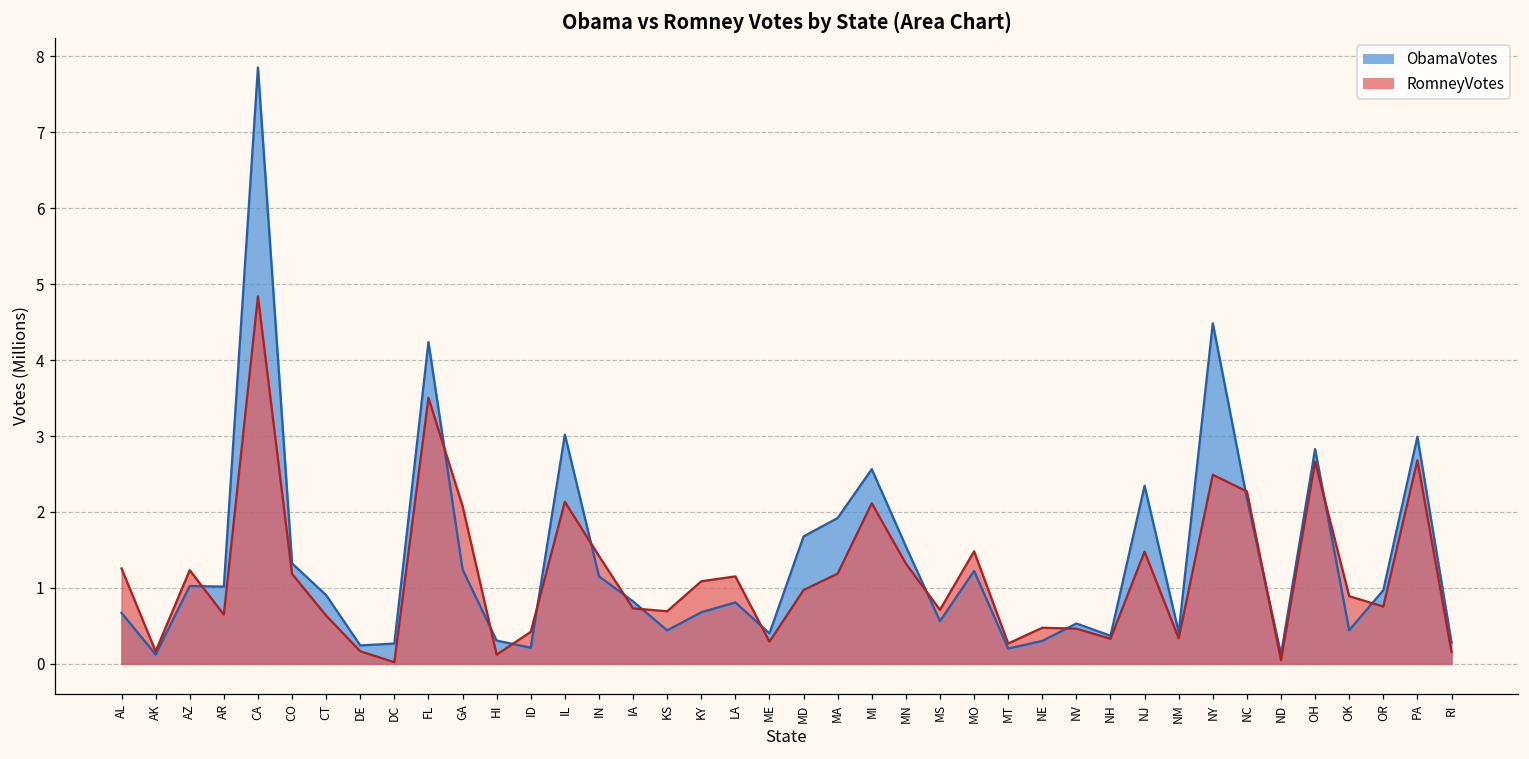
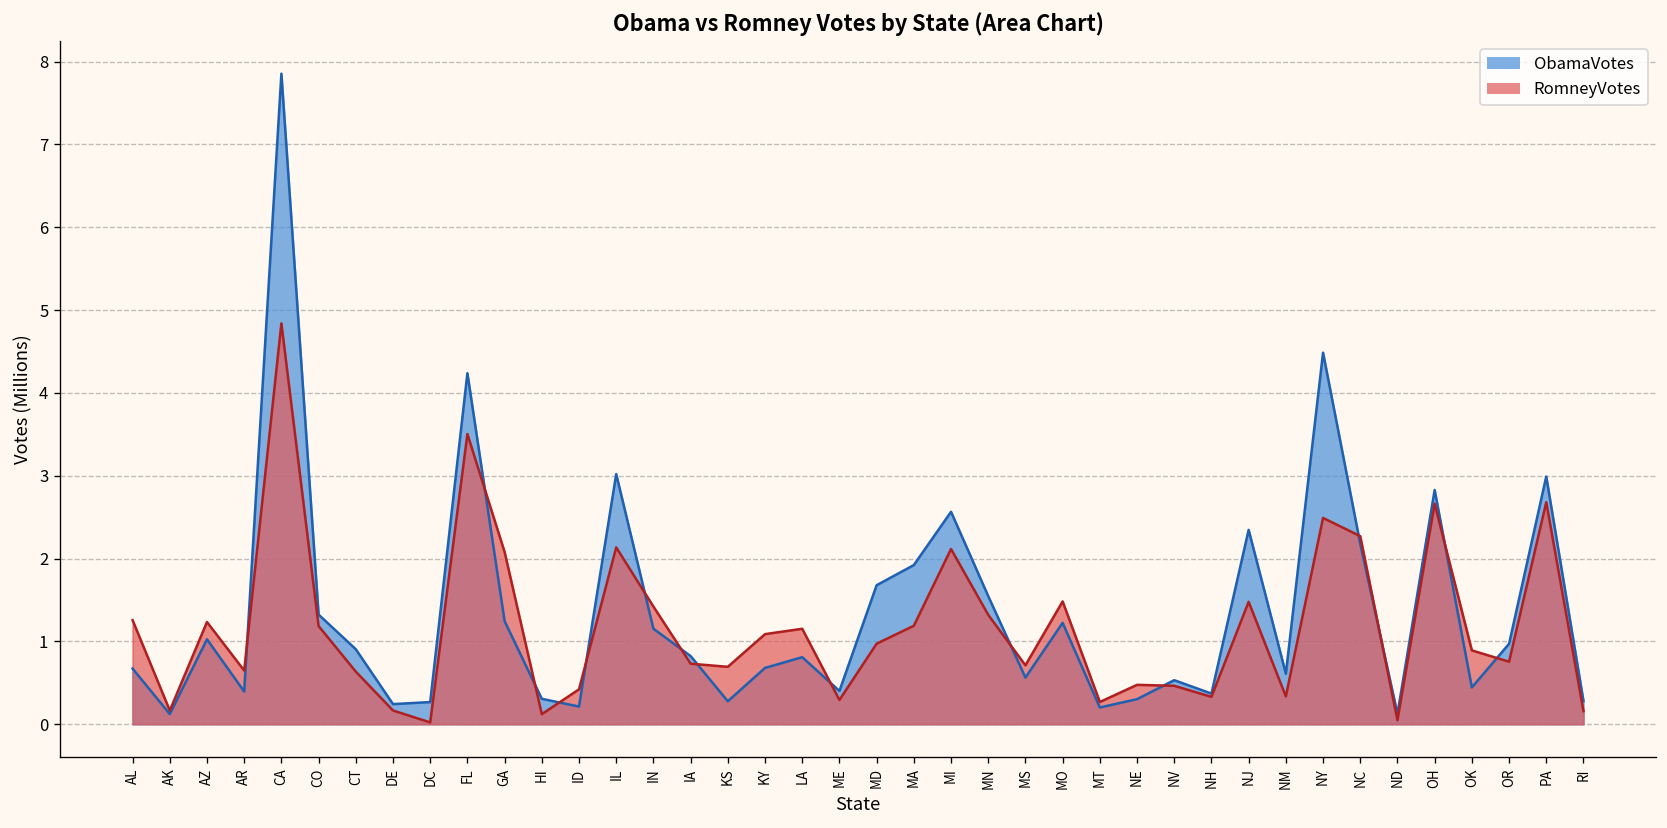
  {
    "ObamaVotes": {
      "AL": 0.7,
      "AK": 0.1,
      "AZ": 1.0,
-     "AR": 1.0,
+     "AR": 0.4,
      "CA": 7.9,
      "CO": 1.3,
      "CT": 0.9,
      "DE": 0.2,
      "DC": 0.3,
      "FL": 4.2,
      "GA": 1.2,
      "HI": 0.3,
      "ID": 0.2,
      "IL": 3.0,
      "IN": 1.2,
      "IA": 0.8,
-     "KS": 0.4,
+     "KS": 0.3,
      "KY": 0.7,
      "LA": 0.8,
      "ME": 0.4,
      "MD": 1.7,
      "MA": 1.9,
      "MI": 2.6,
      "MN": 1.5,
      "MS": 0.6,
      "MO": 1.2,
      "MT": 0.2,
      "NE": 0.3,
      "NV": 0.5,
      "NH": 0.4,
      "NJ": 2.3,
-     "NM": 0.4,
+     "NM": 0.6,
      "NY": 4.5,
      "NC": 2.2,
      "ND": 0.1,
      "OH": 2.8,
      "OK": 0.4,
      "OR": 1.0,
      "PA": 3.0,
      "RI": 0.3
    },
    "RomneyVotes": {
      "AL": 1.3,
      "AK": 0.2,
      "AZ": 1.2,
      "AR": 0.6,
      "CA": 4.8,
      "CO": 1.2,
      "CT": 0.6,
      "DE": 0.2,
      "DC": 0.0,
      "FL": 3.5,
      "GA": 2.1,
      "HI": 0.1,
      "ID": 0.4,
      "IL": 2.1,
      "IN": 1.4,
      "IA": 0.7,
      "KS": 0.7,
      "KY": 1.1,
      "LA": 1.2,
      "ME": 0.3,
      "MD": 1.0,
      "MA": 1.2,
      "MI": 2.1,
      "MN": 1.3,
      "MS": 0.7,
      "MO": 1.5,
      "MT": 0.3,
      "NE": 0.5,
      "NV": 0.5,
      "NH": 0.3,
      "NJ": 1.5,
      "NM": 0.3,
      "NY": 2.5,
      "NC": 2.3,
      "ND": 0.0,
      "OH": 2.7,
      "OK": 0.9,
      "OR": 0.8,
      "PA": 2.7,
      "RI": 0.2
    }
  }
